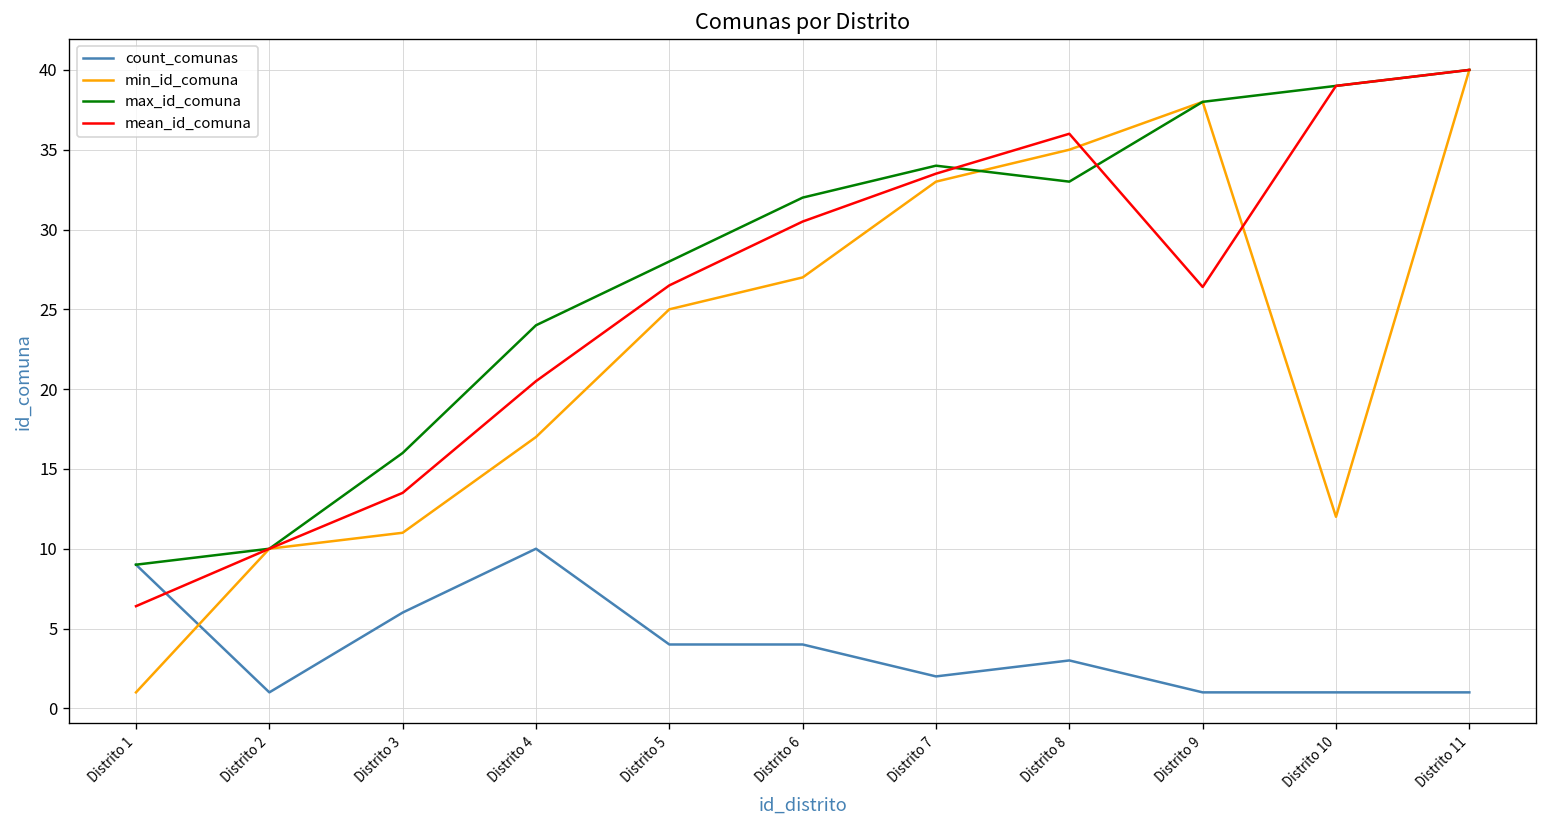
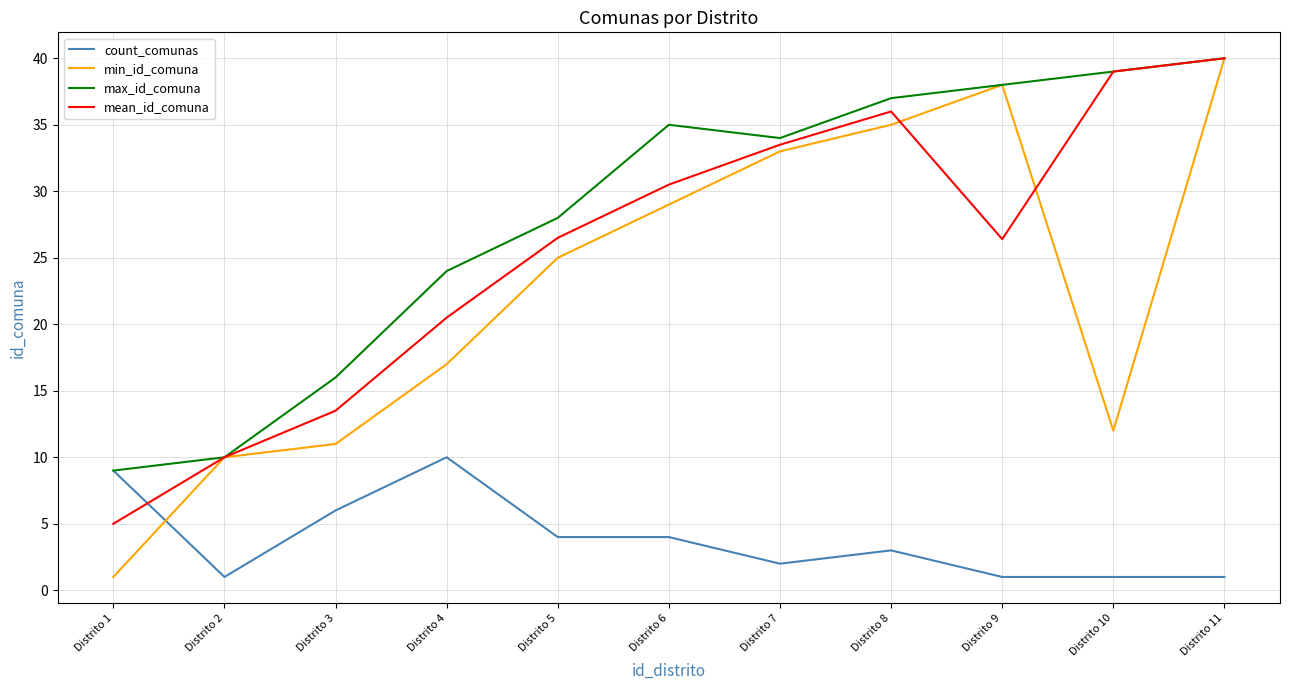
  {
    "count_comunas": {
      "Distrito 2": 1.0,
      "Distrito 3": 6.0,
      "Distrito 4": 10.0,
      "Distrito 5": 4.0,
      "Distrito 6": 4.0,
      "Distrito 7": 2.0,
      "Distrito 8": 3.0,
      "Distrito 9": 1.0,
      "Distrito 10": 1.0,
      "Distrito 11": 1.0
    },
    "min_id_comuna": {
      "Distrito 1": 1,
      "Distrito 3": 11,
      "Distrito 4": 17,
      "Distrito 5": 25,
-     "Distrito 6": 27,
+     "Distrito 6": 29,
      "Distrito 7": 33,
      "Distrito 8": 35,
      "Distrito 10": 12
    },
    "max_id_comuna": {
      "Distrito 3": 16,
      "Distrito 4": 24,
      "Distrito 5": 28,
-     "Distrito 6": 32,
+     "Distrito 6": 35,
      "Distrito 7": 34,
-     "Distrito 8": 33
+     "Distrito 8": 37
    },
    "mean_id_comuna": {
-     "Distrito 1": 6.4,
+     "Distrito 1": 5.0,
      "Distrito 3": 13.5,
      "Distrito 4": 20.5,
      "Distrito 5": 26.5,
      "Distrito 6": 30.5,
      "Distrito 7": 33.5,
      "Distrito 8": 36.0,
      "Distrito 9": 26.4
    }
  }
